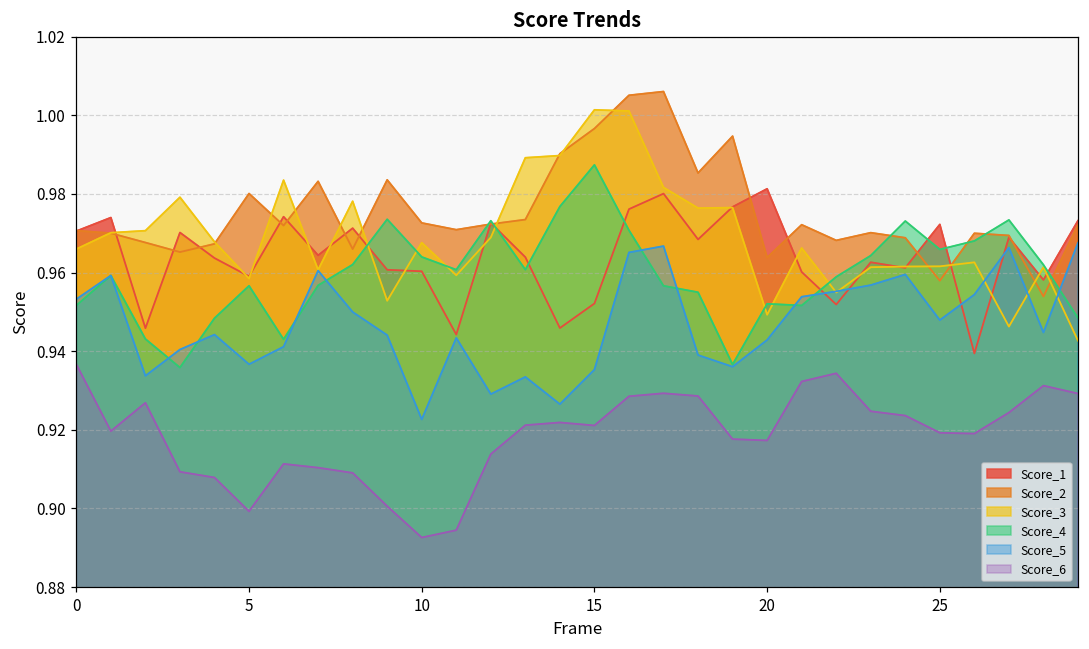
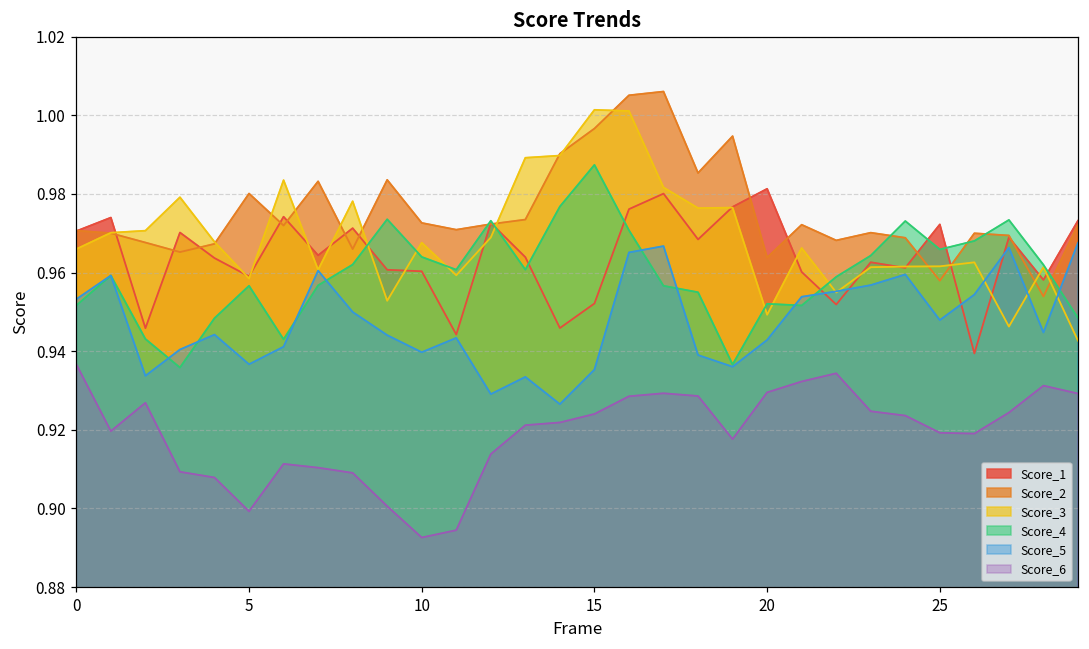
  {
    "Score_3": {
      "0": 0.966,
      "10": 0.968,
      "15": 1.001,
      "20": 0.949,
      "25": 0.962
    },
    "Score_4": {
      "0": 0.952,
      "5": 0.957,
      "10": 0.964,
      "15": 0.987,
      "20": 0.952,
      "25": 0.966
    },
    "Score_5": {
      "0": 0.953,
      "5": 0.937,
-     "10": 0.923,
+     "10": 0.940,
      "15": 0.935,
      "20": 0.943,
      "25": 0.948
    },
    "Score_6": {
      "0": 0.937,
      "5": 0.899,
      "10": 0.893,
-     "15": 0.921,
-     "20": 0.917,
+     "15": 0.924,
+     "20": 0.930,
      "25": 0.919
    }
  }
